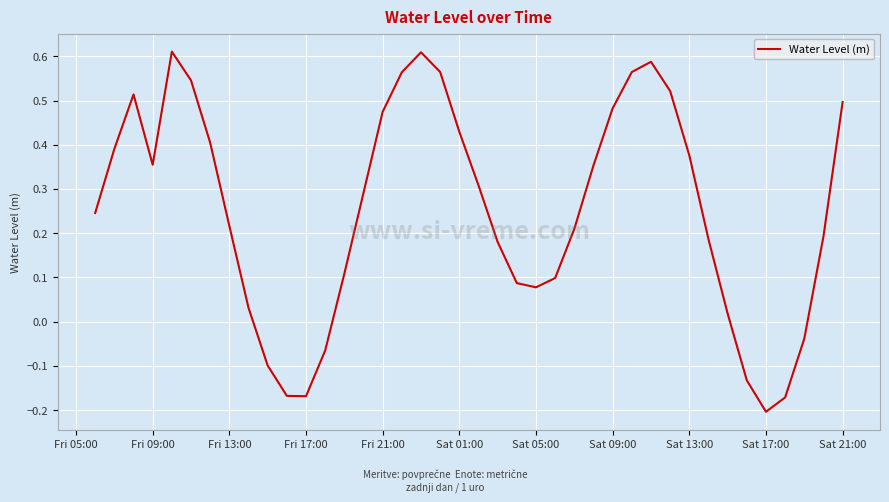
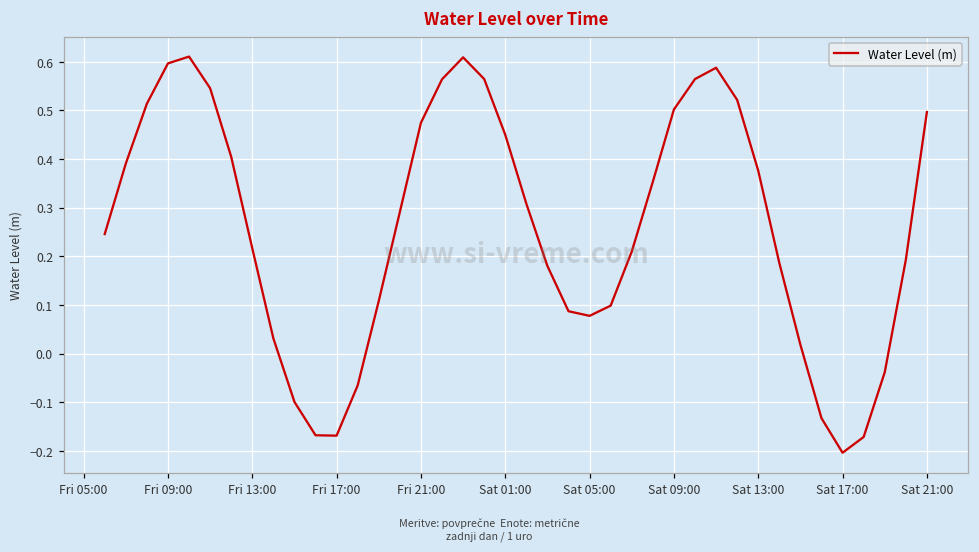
  {
-   "Fri 09:00": 0.35,
+   "Fri 09:00": 0.60,
    "Fri 13:00": 0.22,
    "Fri 17:00": -0.17,
    "Fri 21:00": 0.47,
-   "Sat 01:00": 0.43,
+   "Sat 01:00": 0.45,
    "Sat 05:00": 0.08,
-   "Sat 09:00": 0.48,
+   "Sat 09:00": 0.50,
    "Sat 13:00": 0.38,
    "Sat 17:00": -0.20,
    "Sat 21:00": 0.50
  }
